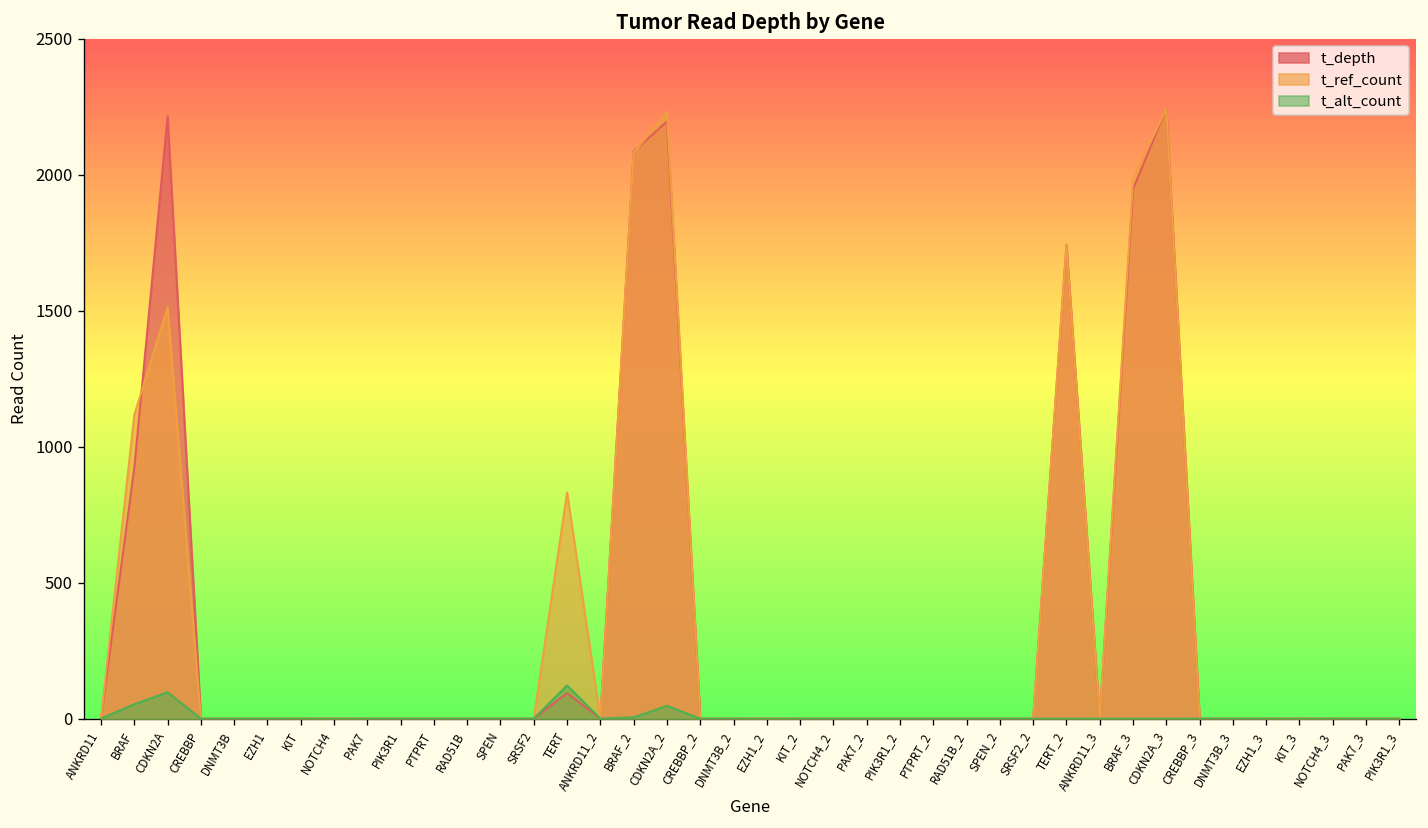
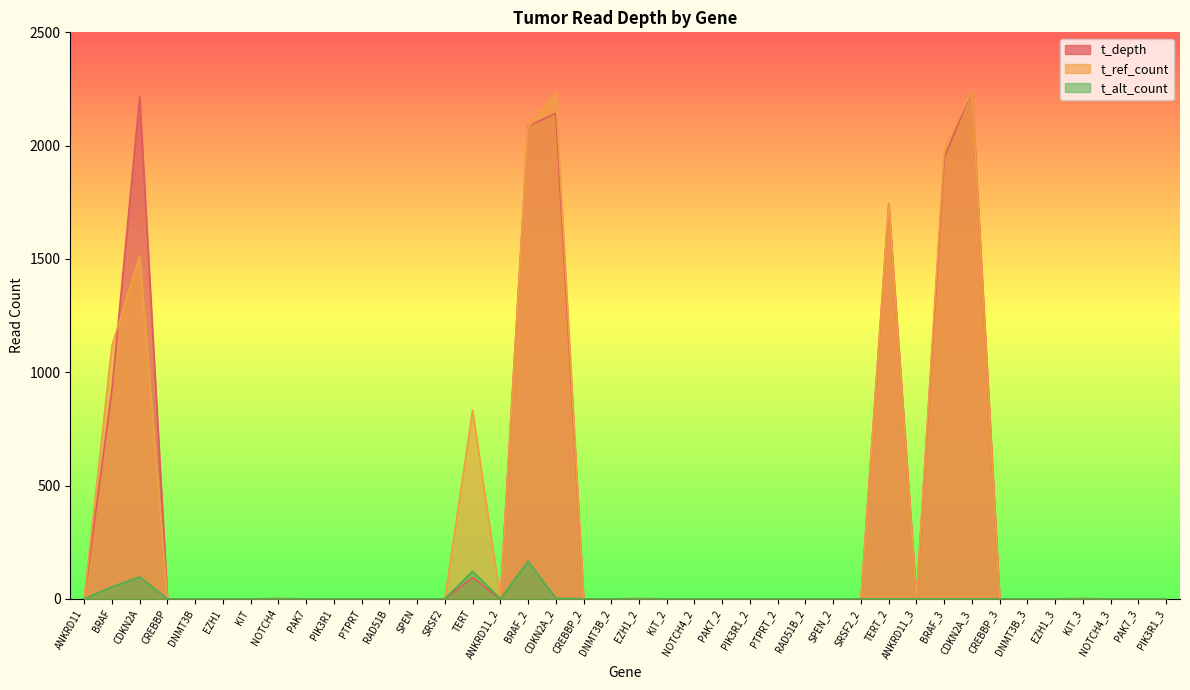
  {
    "t_depth": {
      "BRAF": 920,
      "CDKN2A": 2220,
      "TERT": 90,
-     "CDKN2A_2": 2200,
+     "CDKN2A_2": 2140,
      "BRAF_3": 1950
    },
    "t_ref_count": {
      "BRAF": 1120,
      "CDKN2A": 1510,
      "TERT": 830,
      "CDKN2A_2": 2230,
      "BRAF_3": 1980
    },
    "t_alt_count": {
      "BRAF": 50,
      "CDKN2A": 100,
      "TERT": 120,
-     "BRAF_2": 10,
-     "CDKN2A_2": 50,
+     "BRAF_2": 170,
+     "CDKN2A_2": 0,
      "TERT_2": 0,
      "BRAF_3": 0,
      "CDKN2A_3": 0
    }
  }
